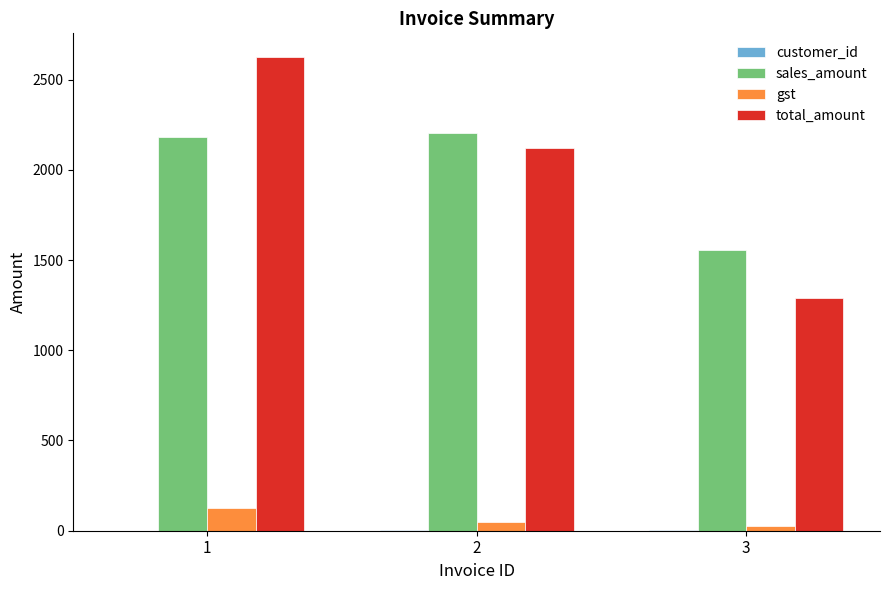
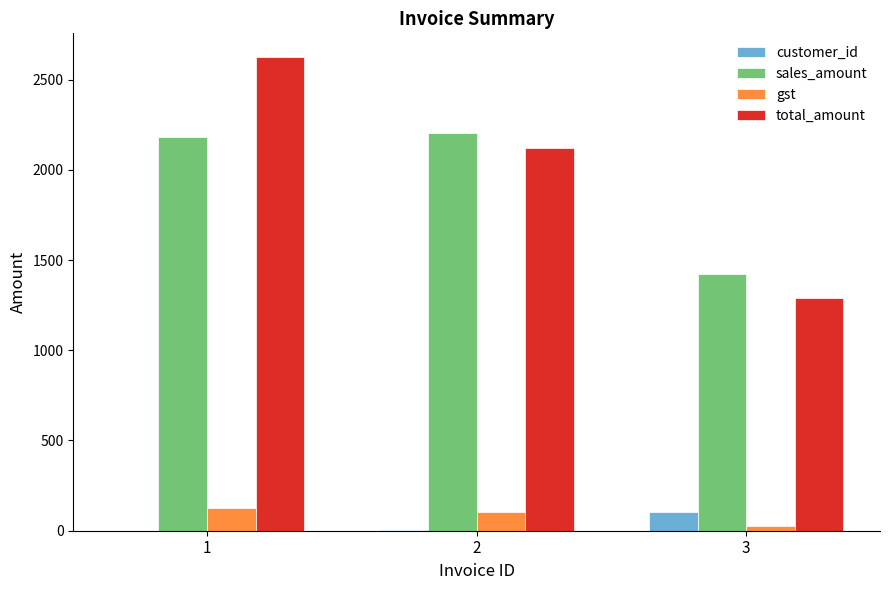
  {
    "customer_id": {
-     "3": 0
+     "3": 110
    },
    "sales_amount": {
      "1": 2180,
      "2": 2200,
-     "3": 1550
+     "3": 1420
    },
    "gst": {
      "1": 120,
-     "2": 50,
+     "2": 100,
      "3": 30
    },
    "total_amount": {
      "1": 2620,
      "2": 2120,
      "3": 1290
    }
  }
